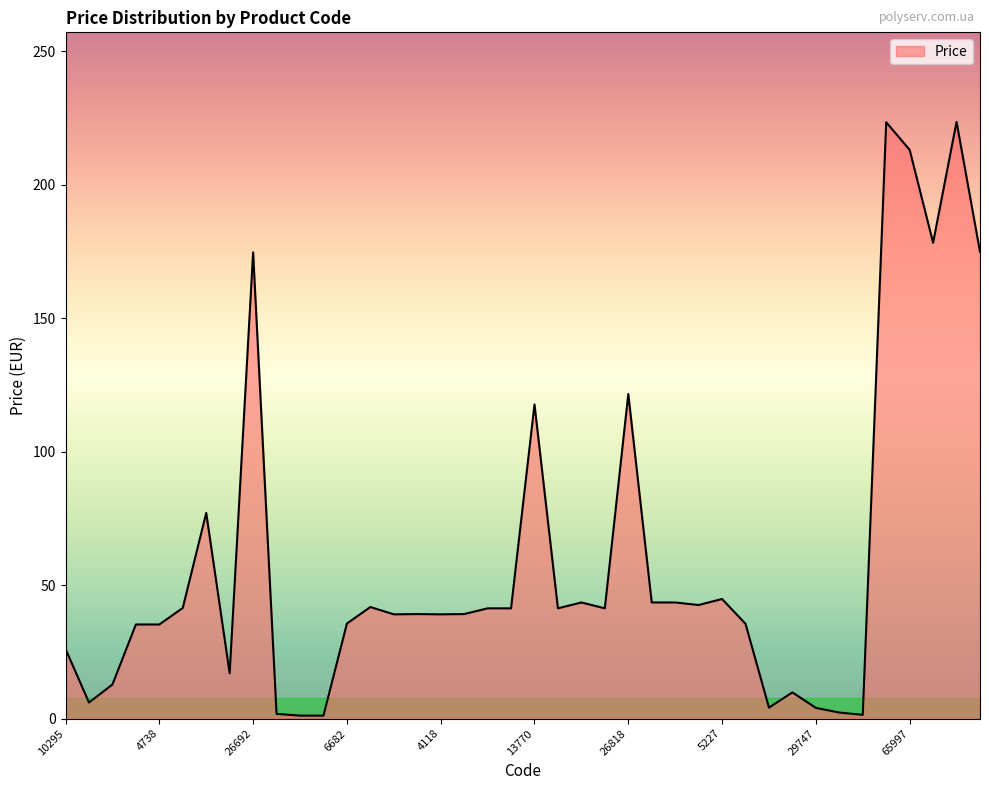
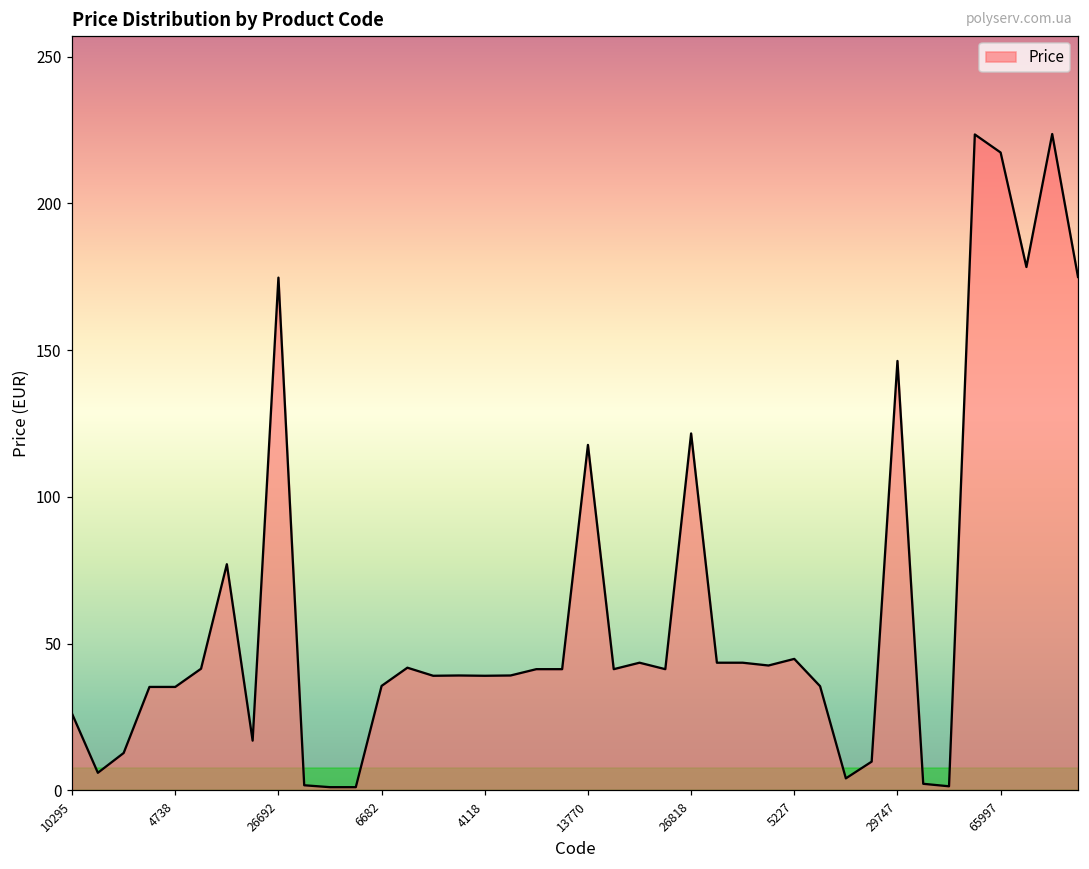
  {
    "10295": 26,
    "4738": 35,
    "26692": 175,
    "6682": 36,
    "4118": 39,
    "13770": 118,
    "26818": 122,
    "5227": 45,
-   "29747": 4,
-   "65997": 213
+   "29747": 146,
+   "65997": 217
  }
